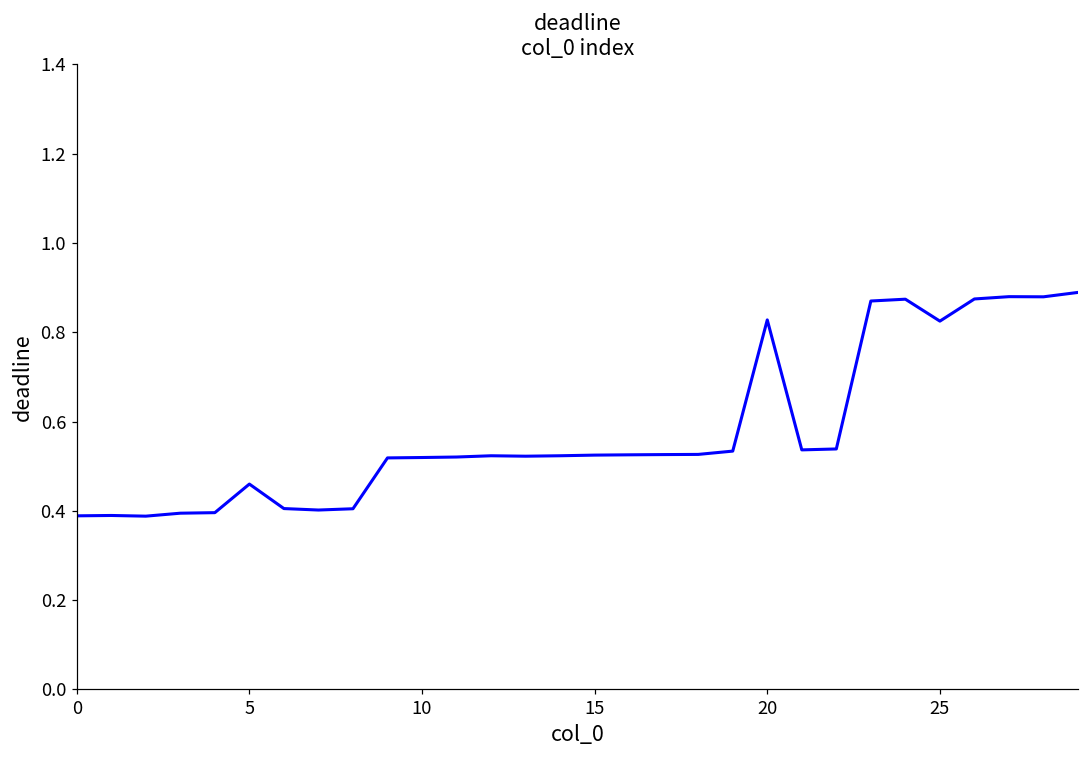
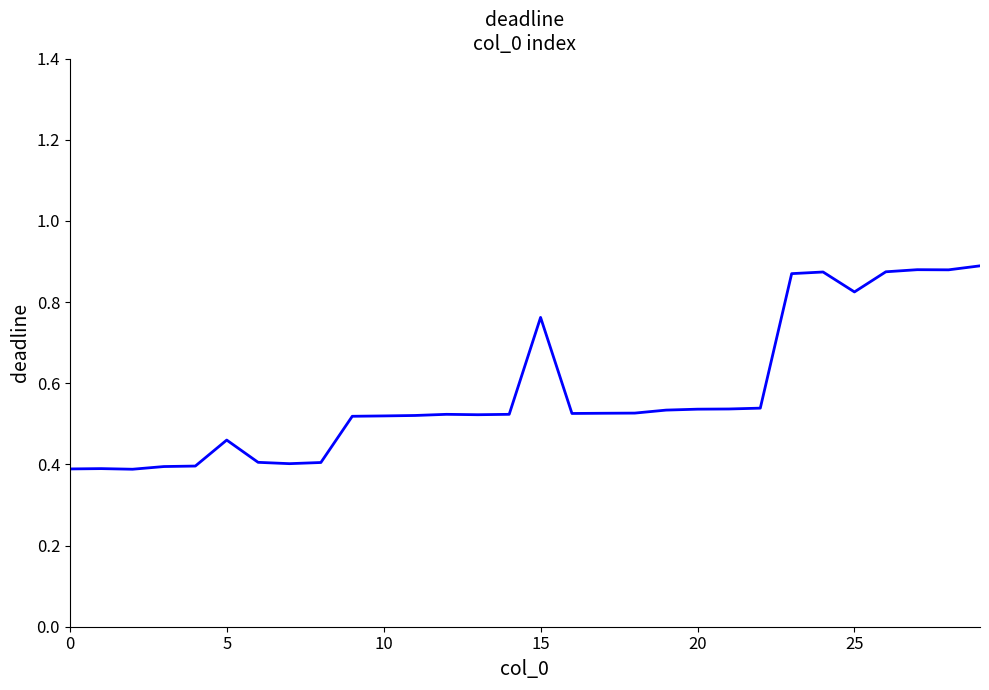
  {
    "0": 0.39,
    "5": 0.46,
    "10": 0.52,
-   "15": 0.52,
-   "20": 0.83,
+   "15": 0.76,
+   "20": 0.54,
    "25": 0.82
  }
